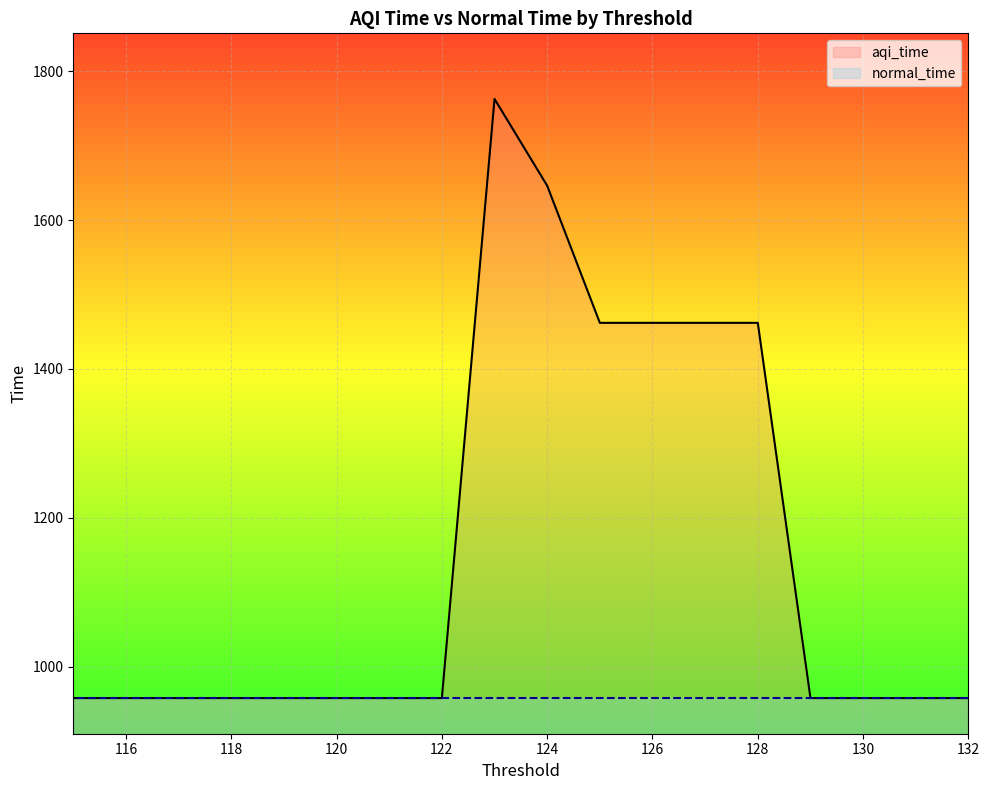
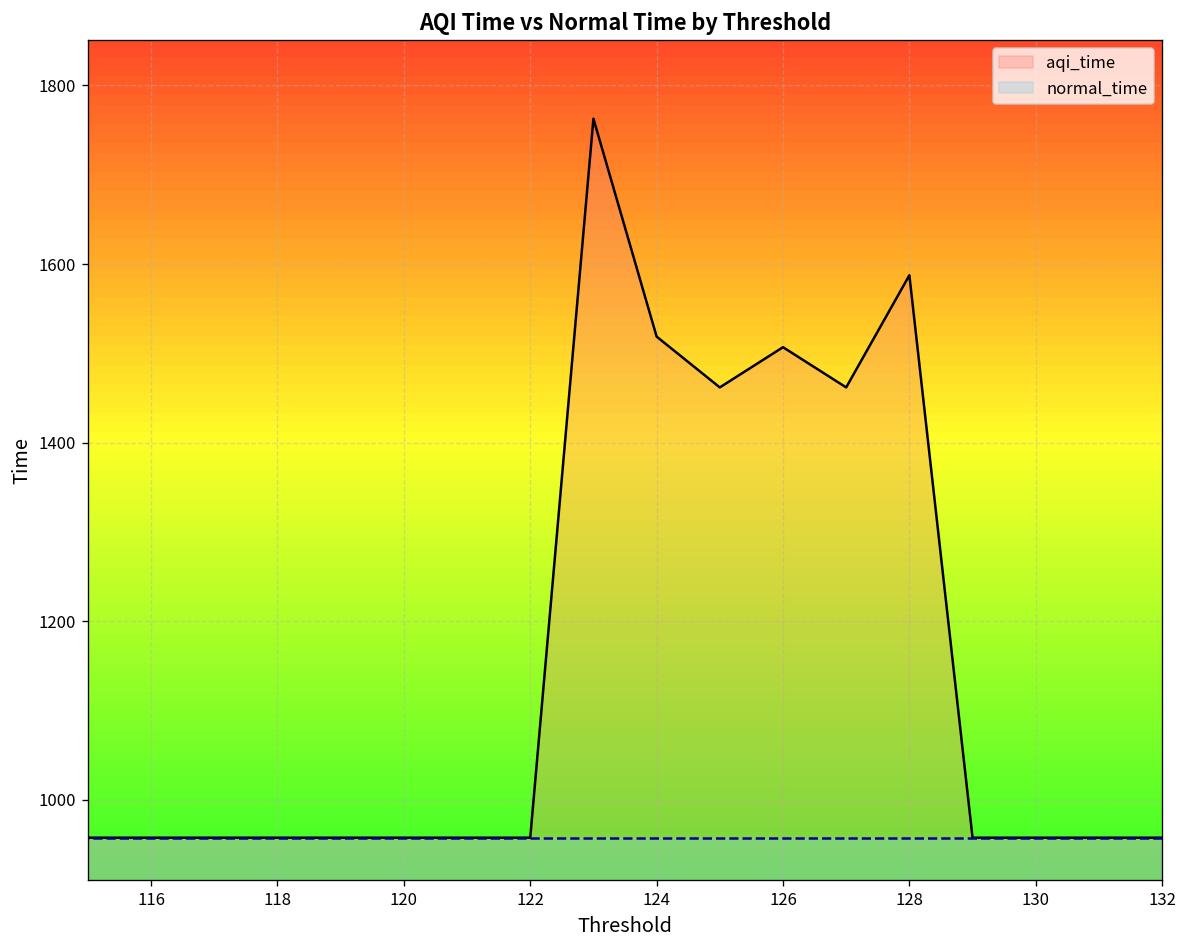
  {
    "aqi_time": {
-     "124": 1650,
-     "126": 1460,
-     "128": 1460
+     "124": 1520,
+     "126": 1510,
+     "128": 1590
    },
    "normal_time": {
      "124": 960,
      "126": 960,
      "128": 960
    }
  }
